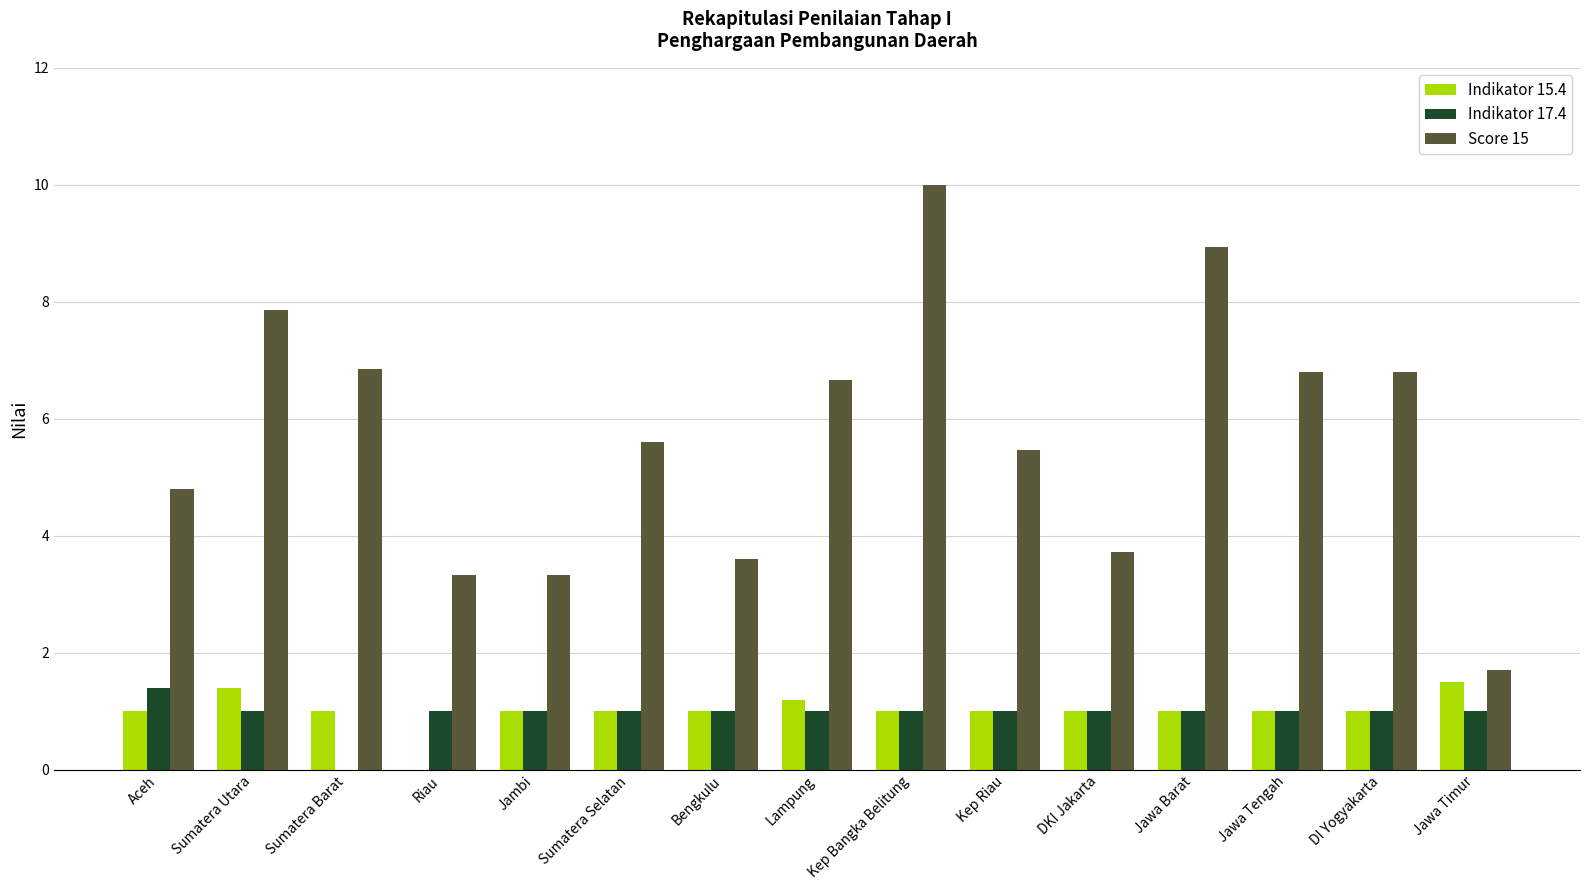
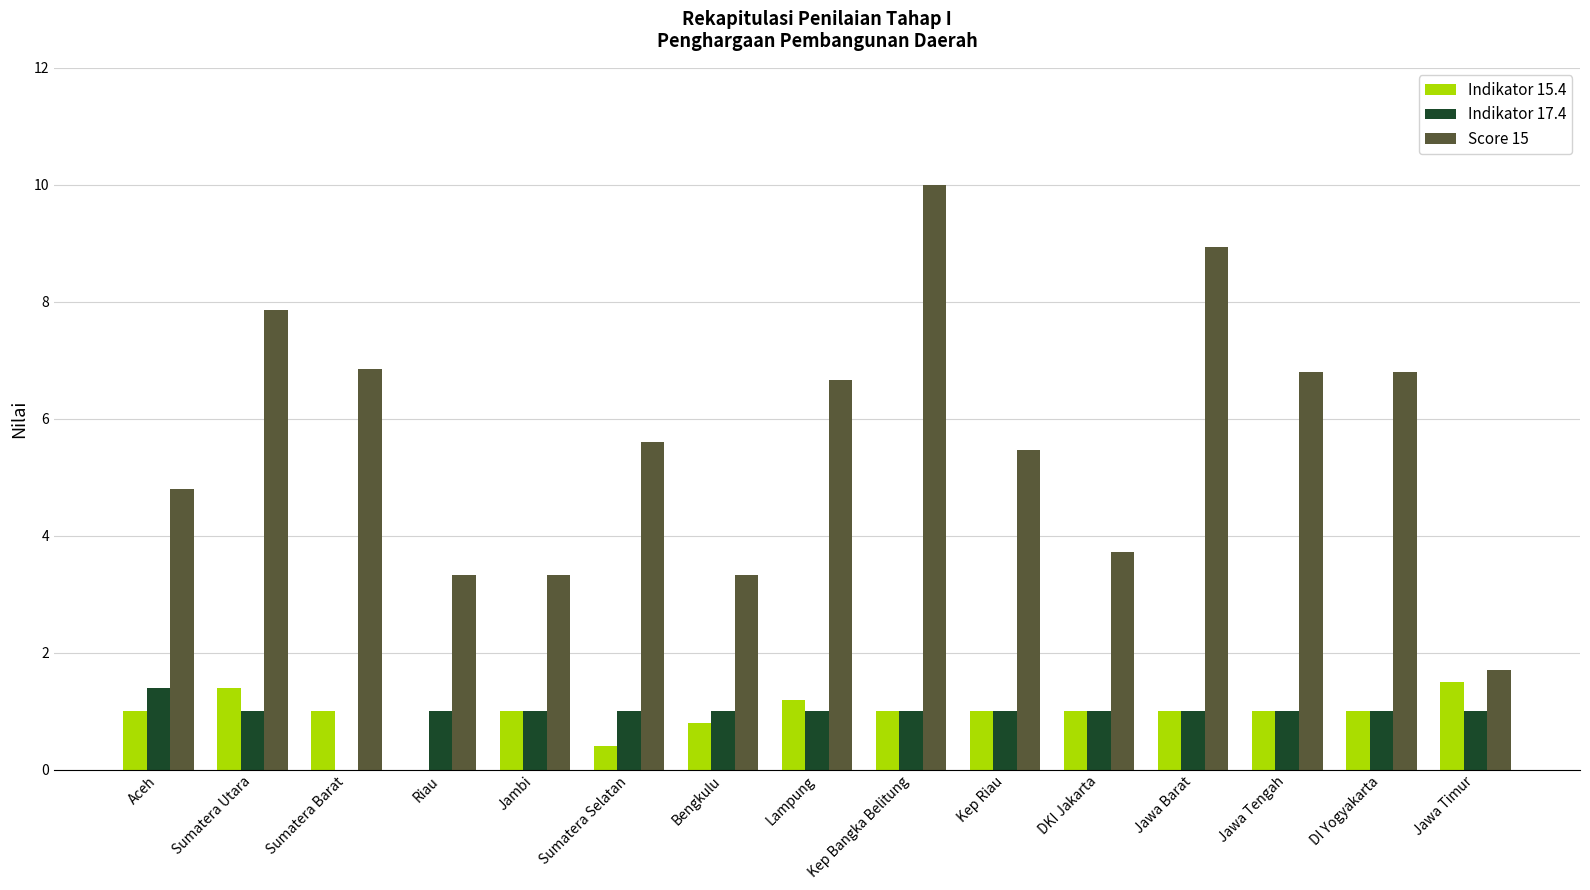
  {
    "Indikator 15.4": {
      "Aceh": 1.0,
      "Sumatera Utara": 1.4,
      "Sumatera Barat": 1.0,
      "Riau": 0.0,
      "Jambi": 1.0,
-     "Sumatera Selatan": 1.0,
-     "Bengkulu": 1.0,
+     "Sumatera Selatan": 0.4,
+     "Bengkulu": 0.8,
      "Lampung": 1.2,
      "Kep Bangka Belitung": 1.0,
      "Kep Riau": 1.0,
      "DKI Jakarta": 1.0,
      "Jawa Barat": 1.0,
      "Jawa Tengah": 1.0,
      "DI Yogyakarta": 1.0,
      "Jawa Timur": 1.5
    },
    "Indikator 17.4": {
      "Aceh": 1.4,
      "Sumatera Utara": 1.0,
      "Sumatera Barat": 0.0,
      "Riau": 1.0,
      "Jambi": 1.0,
      "Sumatera Selatan": 1.0,
      "Bengkulu": 1.0,
      "Lampung": 1.0,
      "Kep Bangka Belitung": 1.0,
      "Kep Riau": 1.0,
      "DKI Jakarta": 1.0,
      "Jawa Barat": 1.0,
      "Jawa Tengah": 1.0,
      "DI Yogyakarta": 1.0,
      "Jawa Timur": 1.0
    },
    "Score 15": {
      "Aceh": 4.8,
      "Sumatera Utara": 7.9,
      "Sumatera Barat": 6.8,
      "Riau": 3.3,
      "Jambi": 3.3,
      "Sumatera Selatan": 5.6,
-     "Bengkulu": 3.6,
+     "Bengkulu": 3.3,
      "Lampung": 6.7,
      "Kep Bangka Belitung": 10.0,
      "Kep Riau": 5.5,
      "DKI Jakarta": 3.7,
      "Jawa Barat": 8.9,
      "Jawa Tengah": 6.8,
      "DI Yogyakarta": 6.8,
      "Jawa Timur": 1.7
    }
  }
